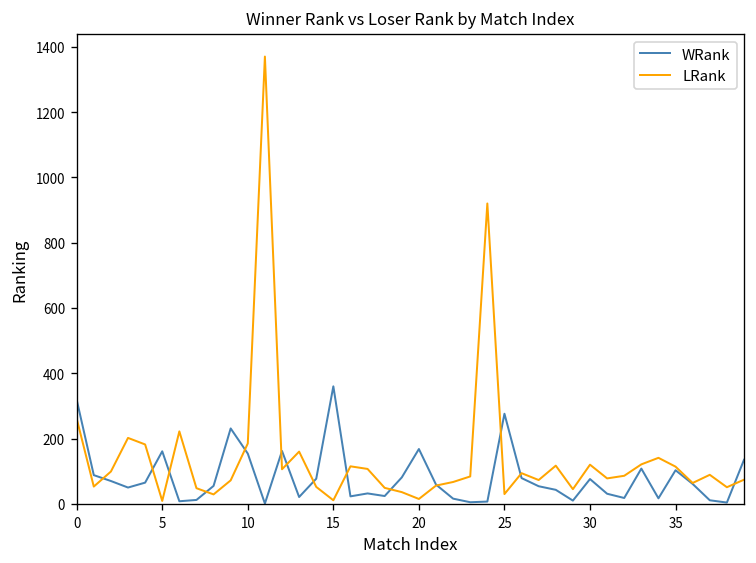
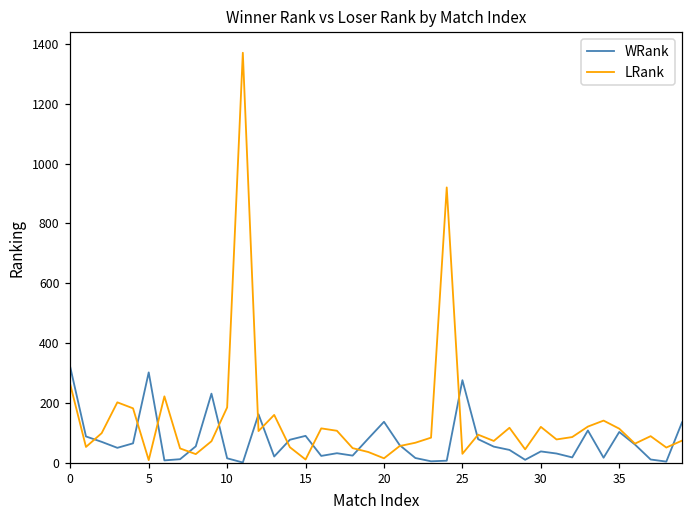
  {
    "WRank": {
      "0": 320,
-     "5": 160,
-     "10": 150,
-     "15": 360,
-     "20": 170,
+     "5": 300,
+     "10": 20,
+     "15": 90,
+     "20": 140,
      "25": 280,
-     "30": 80,
+     "30": 40,
      "35": 100
    },
    "LRank": {
      "0": 260,
      "5": 10,
      "10": 190,
      "15": 10,
      "20": 20,
      "25": 30,
      "30": 120,
      "35": 110
    }
  }
